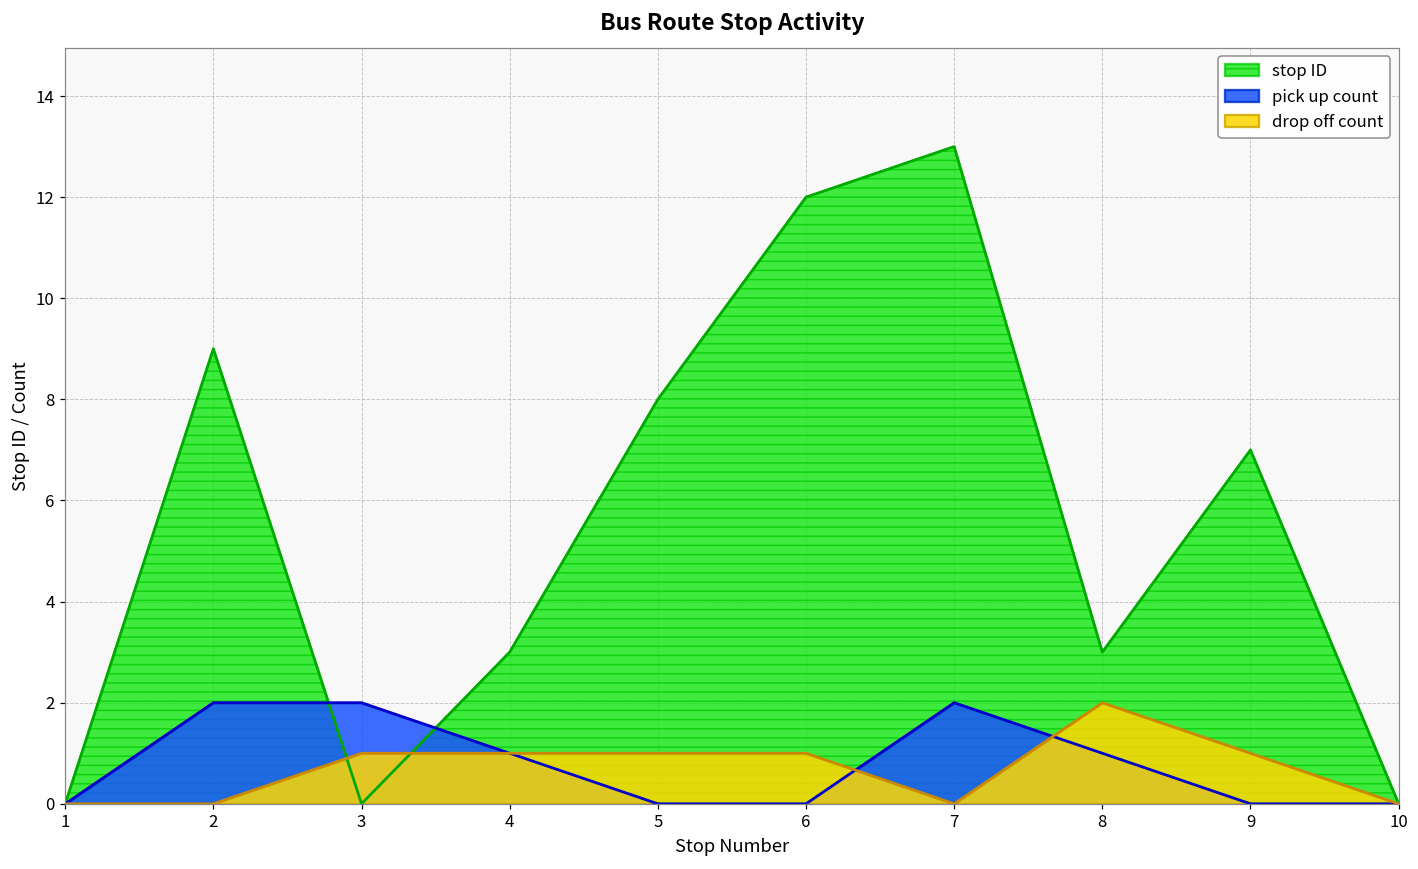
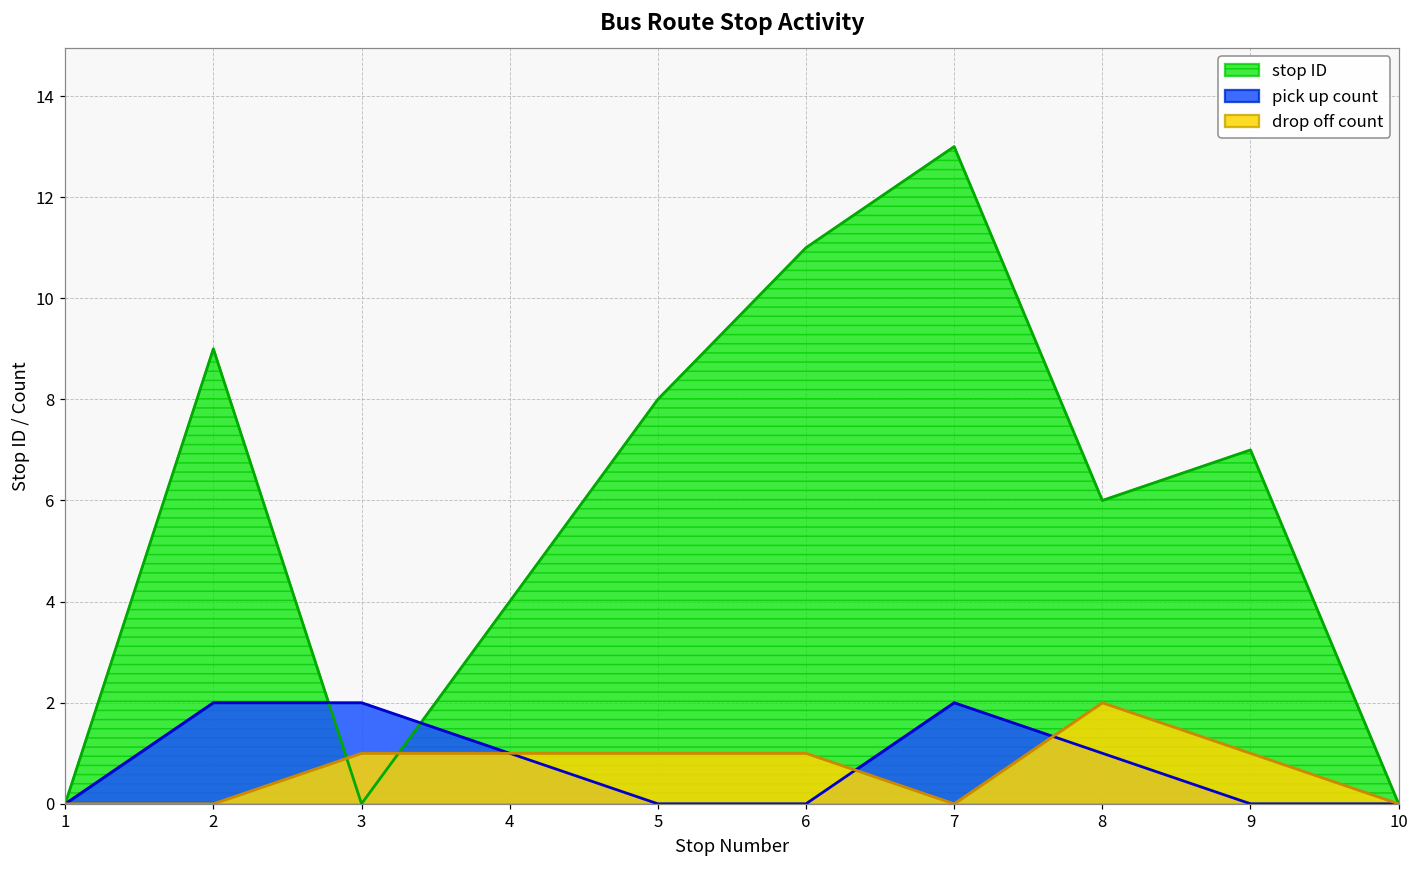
  {
    "stop ID": {
      "2": 9,
      "3": 0,
-     "4": 3,
+     "4": 4,
      "5": 8,
-     "6": 12,
+     "6": 11,
      "7": 13,
-     "8": 3,
+     "8": 6,
      "9": 7
    },
    "pick up count": {
      "2": 2,
      "3": 2,
      "5": 0,
      "6": 0,
      "7": 2,
      "8": 1,
      "9": 0
    },
    "drop off count": {
      "2": 0,
      "3": 1,
      "5": 1,
      "6": 1,
      "7": 0,
      "8": 2,
      "9": 1
    }
  }
